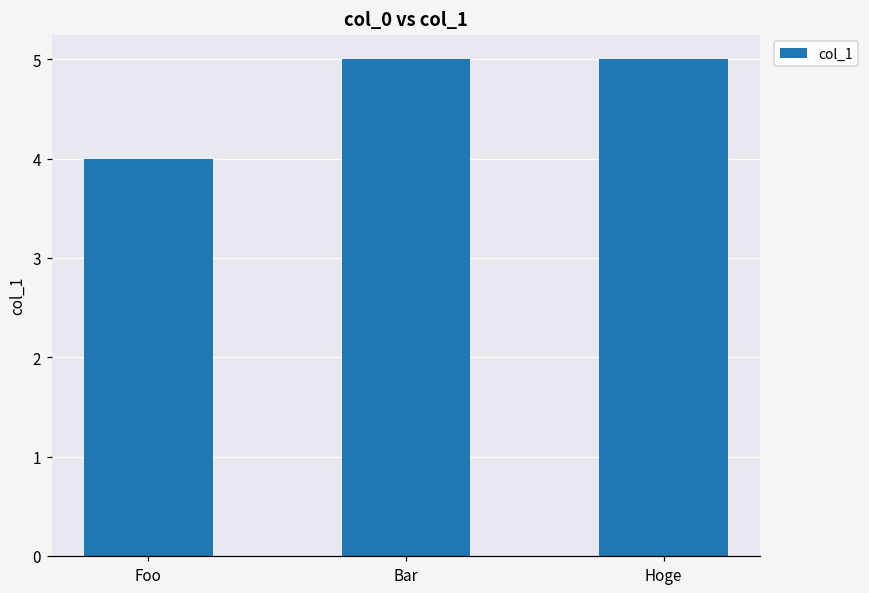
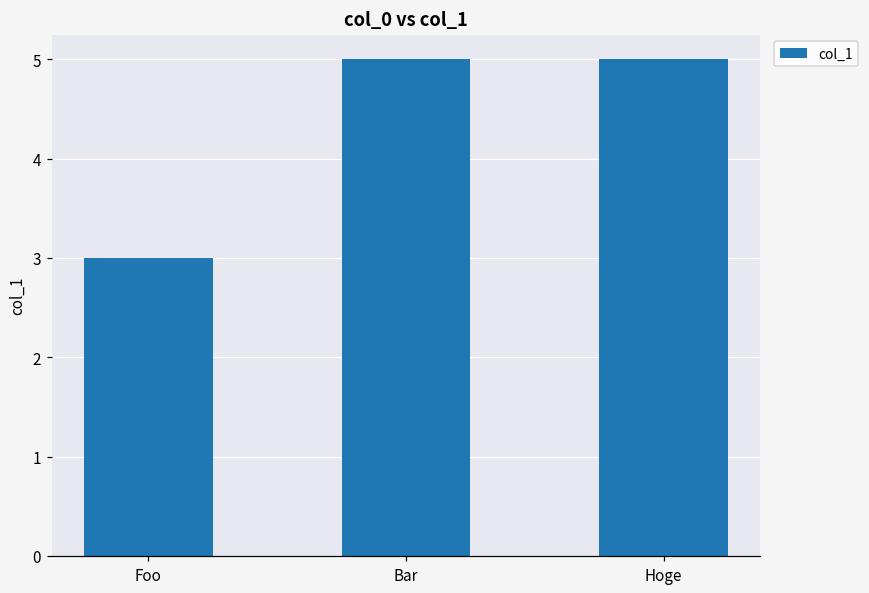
  {
-   "Foo": 4,
+   "Foo": 3,
    "Bar": 5,
    "Hoge": 5
  }
